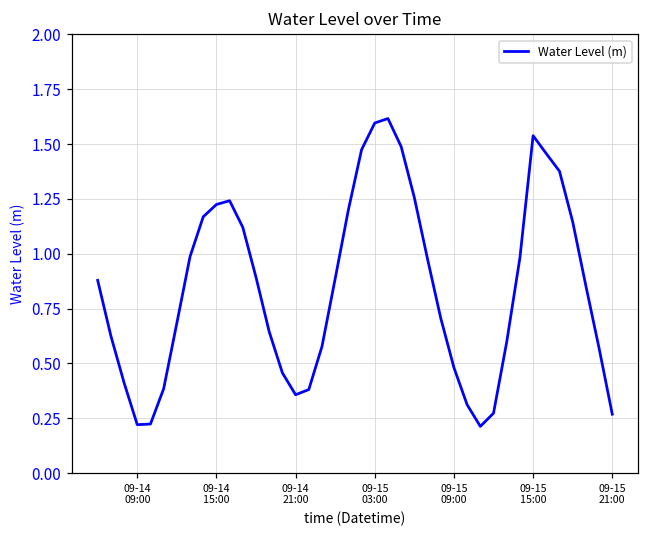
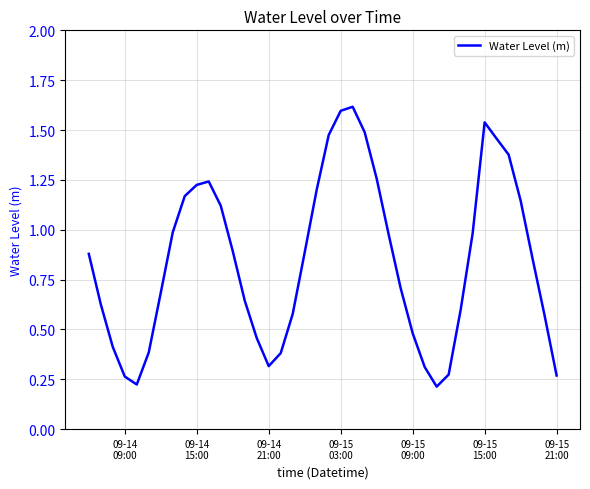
  {
-   "09-14 09:00": 0.22,
+   "09-14 09:00": 0.26,
    "09-14 15:00": 1.22,
-   "09-14 21:00": 0.36,
+   "09-14 21:00": 0.32,
    "09-15 03:00": 1.60,
    "09-15 09:00": 0.48,
    "09-15 15:00": 1.54,
    "09-15 21:00": 0.27
  }
